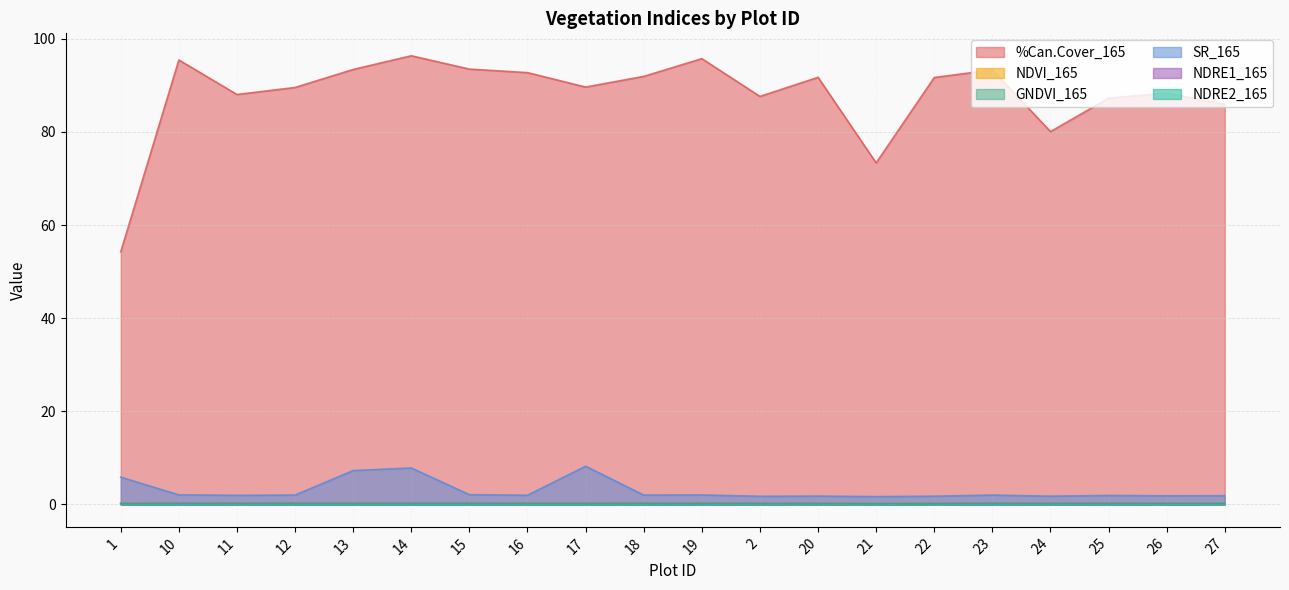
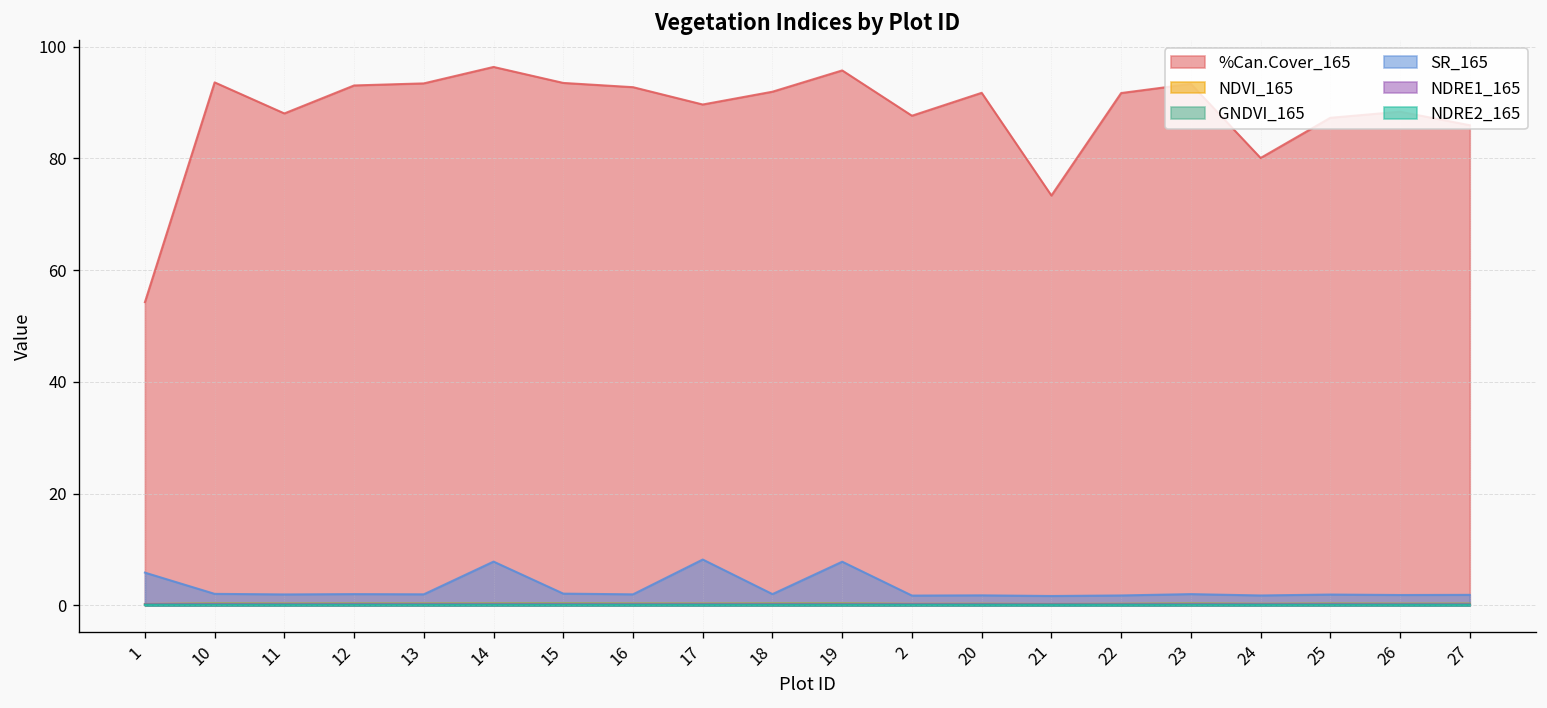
  {
    "%Can.Cover_165": {
      "1": 54,
-     "10": 95,
+     "10": 94,
      "11": 88,
-     "12": 90,
+     "12": 93,
      "13": 93,
      "14": 96,
      "15": 93,
      "16": 93,
      "17": 90,
      "18": 92,
      "19": 96,
      "2": 88,
      "20": 92,
      "21": 73,
      "22": 92,
      "24": 80
    },
    "SR_165": {
      "1": 6,
      "10": 2,
      "11": 2,
      "12": 2,
-     "13": 7,
+     "13": 2,
      "14": 8,
      "15": 2,
      "16": 2,
      "17": 8,
      "18": 2,
-     "19": 2,
+     "19": 8,
      "2": 2,
      "20": 2,
      "21": 2,
      "22": 2,
      "23": 2,
      "24": 2,
      "25": 2,
      "26": 2,
      "27": 2
    }
  }
